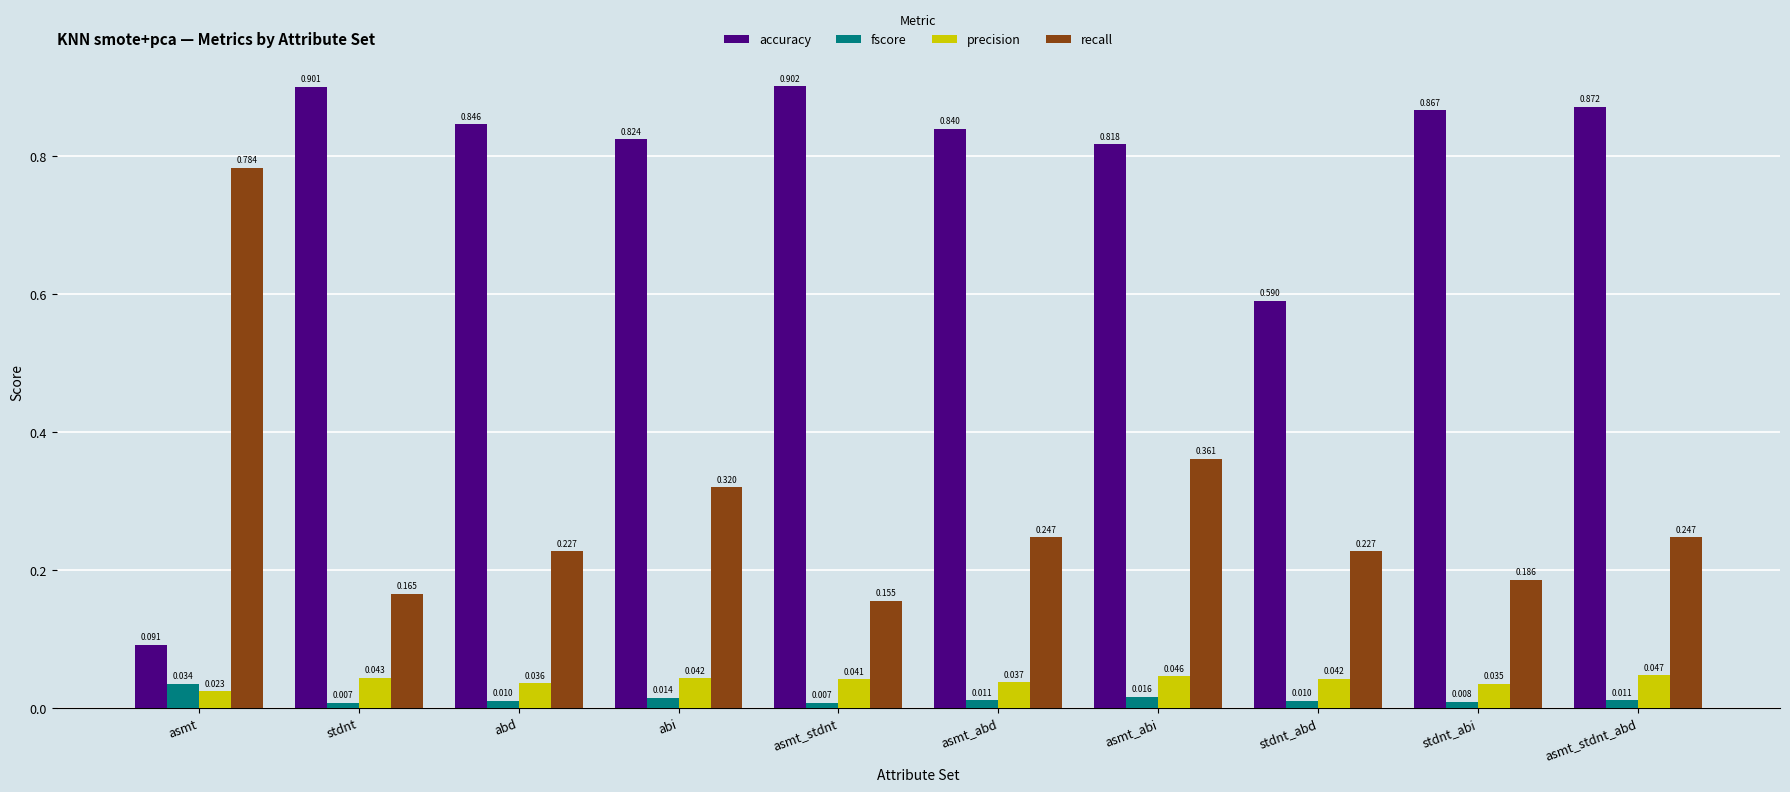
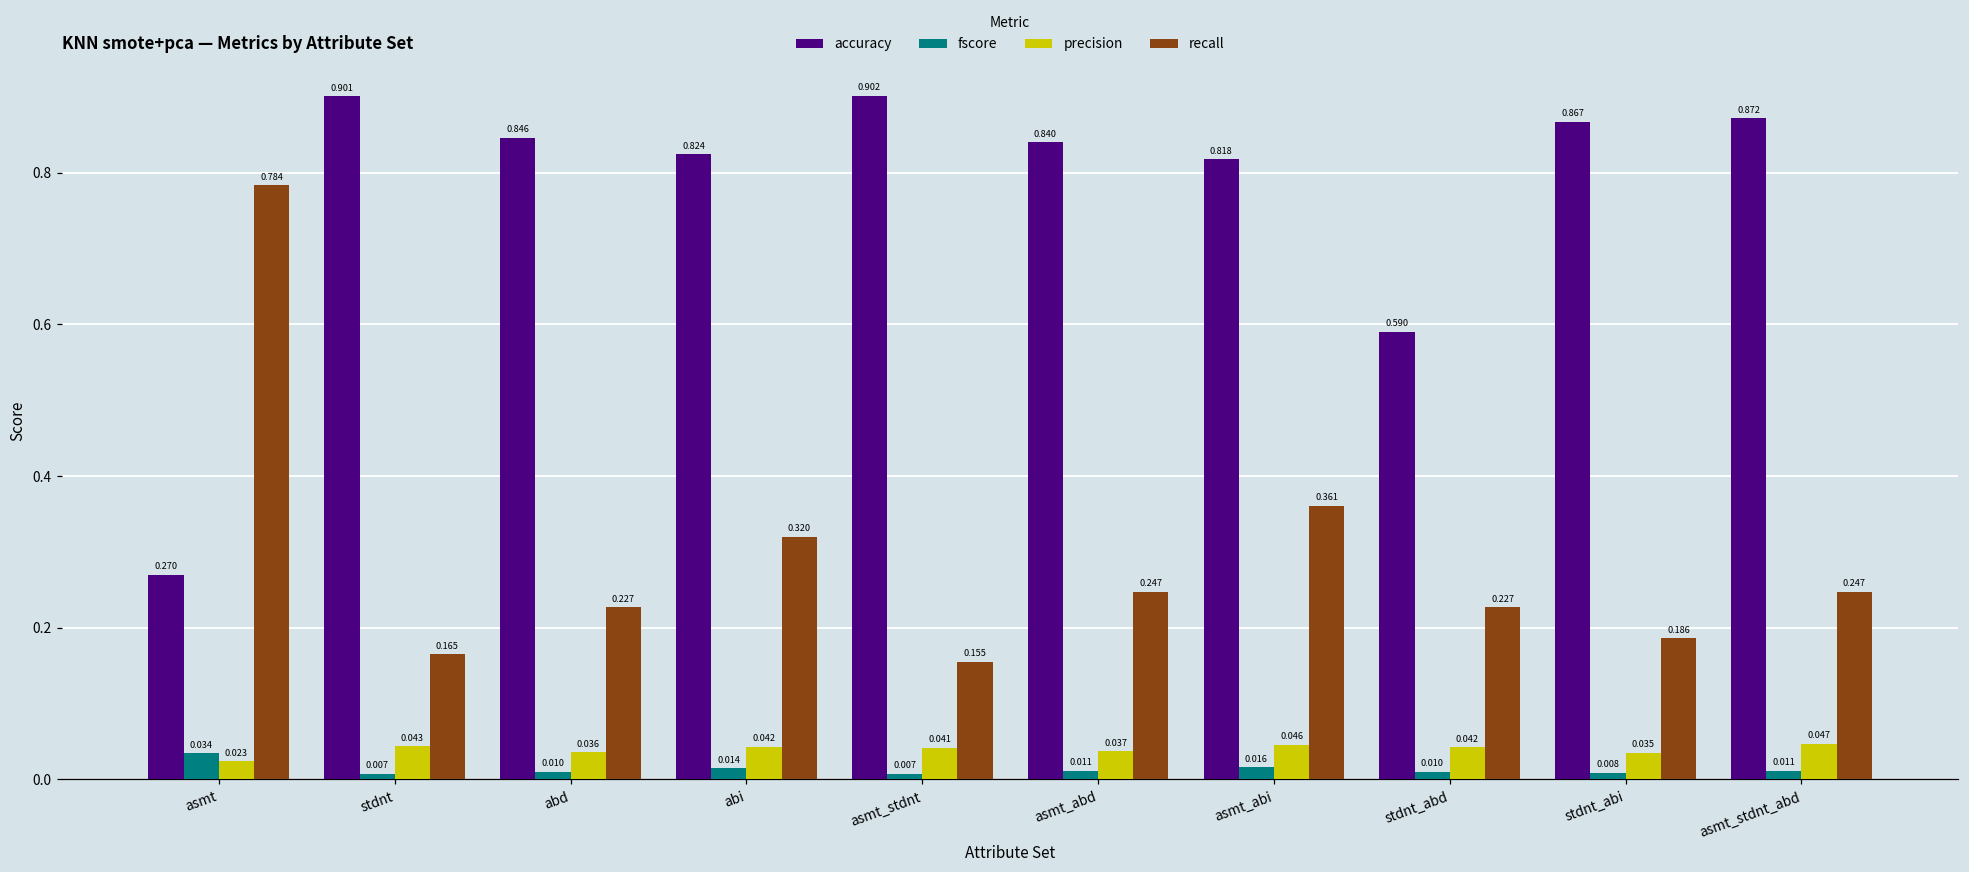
  {
    "accuracy": {
-     "asmt": 0.091,
+     "asmt": 0.270,
      "stdnt": 0.901,
      "abd": 0.846,
      "abi": 0.824,
      "asmt_stdnt": 0.902,
      "asmt_abd": 0.840,
      "asmt_abi": 0.818,
      "stdnt_abd": 0.590,
      "stdnt_abi": 0.867,
      "asmt_stdnt_abd": 0.872
    },
    "fscore": {
      "asmt": 0.034,
      "stdnt": 0.007,
      "abd": 0.010,
      "abi": 0.014,
      "asmt_stdnt": 0.007,
      "asmt_abd": 0.011,
      "asmt_abi": 0.016,
      "stdnt_abd": 0.010,
      "stdnt_abi": 0.008,
      "asmt_stdnt_abd": 0.011
    },
    "precision": {
      "asmt": 0.023,
      "stdnt": 0.043,
      "abd": 0.036,
      "abi": 0.042,
      "asmt_stdnt": 0.041,
      "asmt_abd": 0.037,
      "asmt_abi": 0.046,
      "stdnt_abd": 0.042,
      "stdnt_abi": 0.035,
      "asmt_stdnt_abd": 0.047
    },
    "recall": {
      "asmt": 0.784,
      "stdnt": 0.165,
      "abd": 0.227,
      "abi": 0.320,
      "asmt_stdnt": 0.155,
      "asmt_abd": 0.247,
      "asmt_abi": 0.361,
      "stdnt_abd": 0.227,
      "stdnt_abi": 0.186,
      "asmt_stdnt_abd": 0.247
    }
  }
